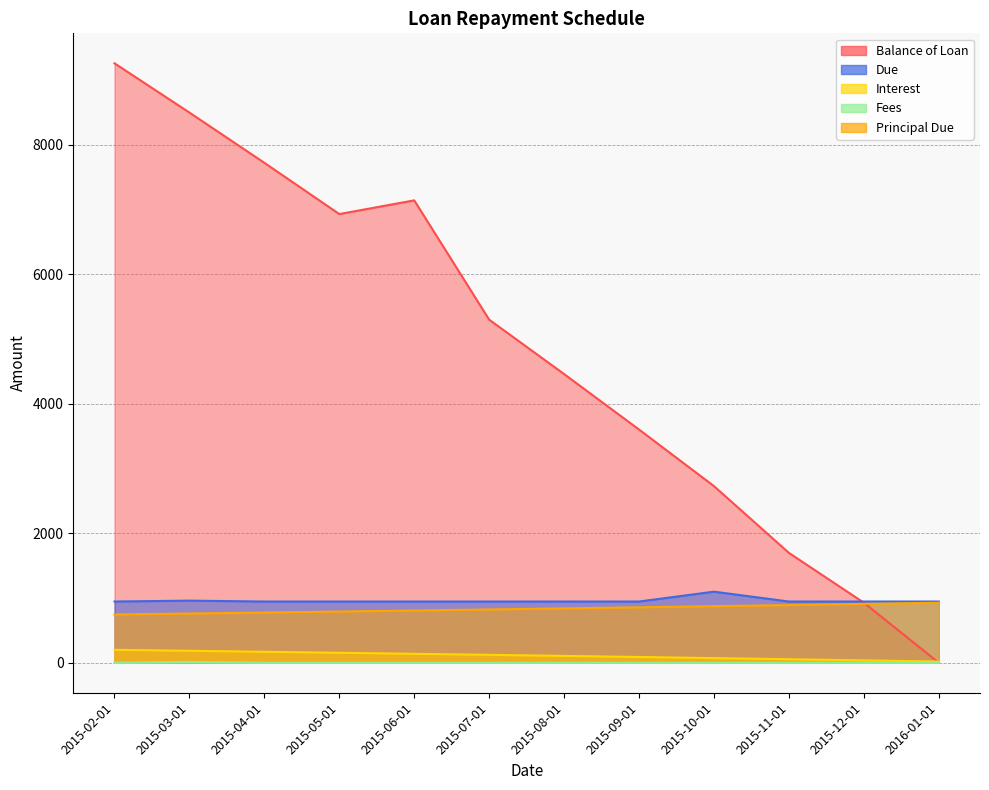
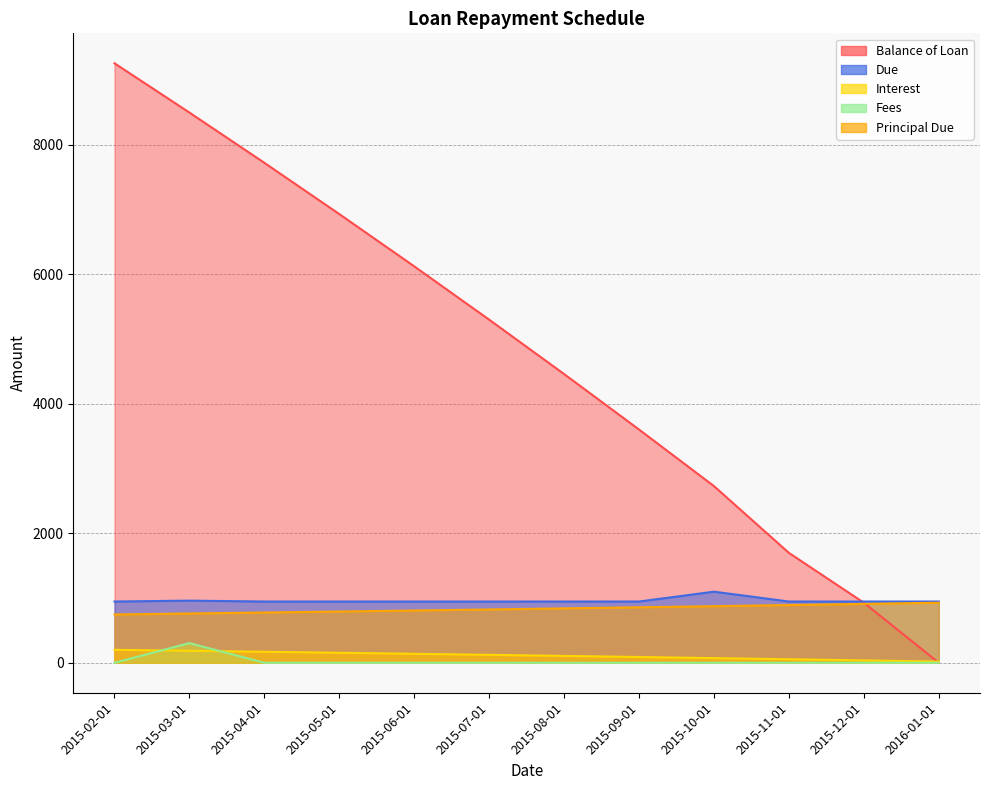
  {
    "Balance of Loan": {
      "2015-02-01": 9300,
      "2015-03-01": 8500,
      "2015-04-01": 7700,
      "2015-05-01": 6900,
-     "2015-06-01": 7100,
+     "2015-06-01": 6100,
      "2015-07-01": 5300,
      "2015-08-01": 4500,
      "2015-09-01": 3600,
      "2015-10-01": 2700,
      "2015-11-01": 1700
    },
    "Due": {
      "2015-02-01": 900,
      "2015-03-01": 1000,
      "2015-04-01": 900,
      "2015-05-01": 900,
      "2015-06-01": 900,
      "2015-07-01": 900,
      "2015-08-01": 900,
      "2015-09-01": 900,
      "2015-10-01": 1100,
      "2015-11-01": 900
    },
    "Fees": {
      "2015-02-01": 0,
-     "2015-03-01": 0,
+     "2015-03-01": 300,
      "2015-04-01": 0,
      "2015-05-01": 0,
      "2015-06-01": 0,
      "2015-07-01": 0,
      "2015-08-01": 0,
      "2015-09-01": 0,
      "2015-10-01": 0,
      "2015-11-01": 0
    }
  }
